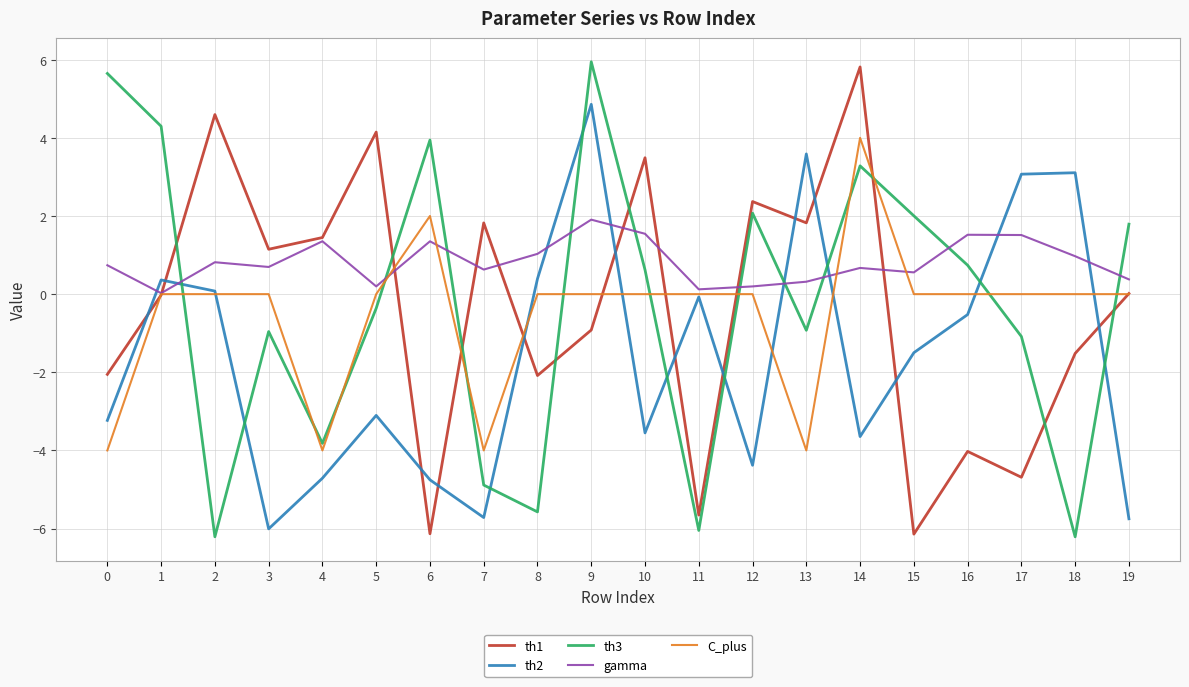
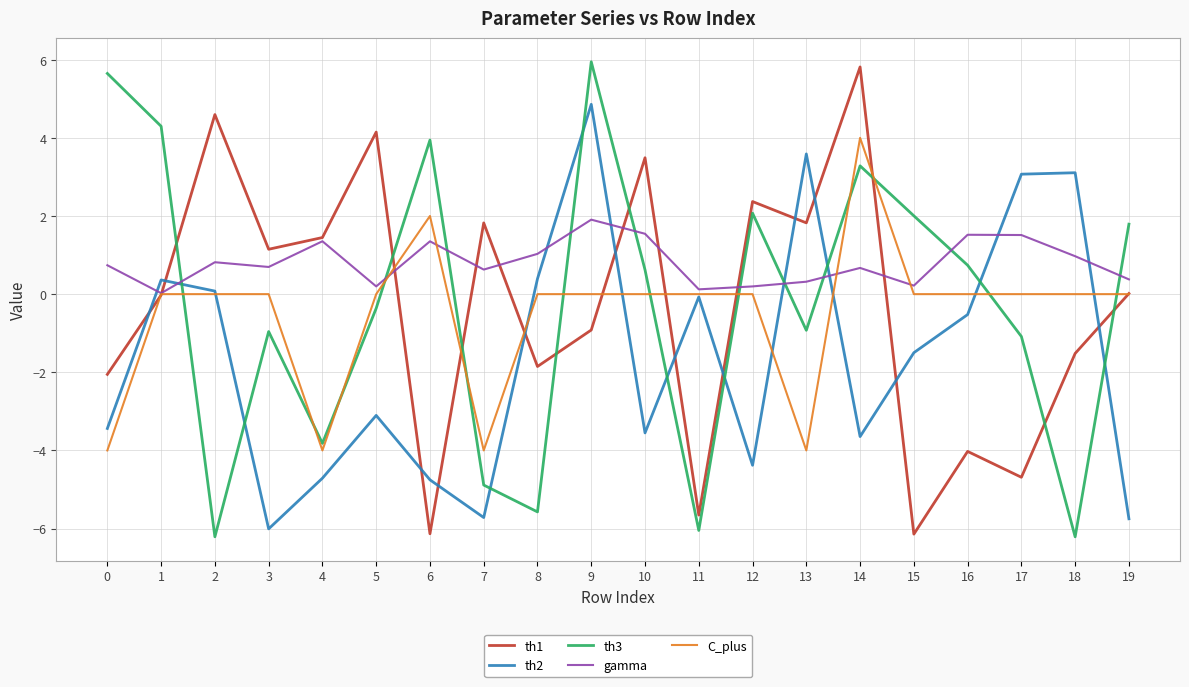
  {
    "th1": {
      "0": -2.1,
      "2": 4.6,
      "3": 1.1,
      "4": 1.4,
      "5": 4.1,
      "6": -6.1,
      "7": 1.8,
-     "8": -2.1,
+     "8": -1.9,
      "9": -0.9,
      "10": 3.5,
      "11": -5.7,
      "12": 2.4,
      "13": 1.8,
      "14": 5.8,
      "15": -6.1,
      "16": -4.0,
      "17": -4.7,
      "18": -1.5
    },
    "th2": {
-     "0": -3.2,
+     "0": -3.4,
      "1": 0.4,
      "2": 0.1,
      "3": -6.0,
      "4": -4.7,
      "5": -3.1,
      "6": -4.8,
      "7": -5.7,
      "8": 0.4,
      "9": 4.9,
      "10": -3.6,
      "11": -0.1,
      "12": -4.4,
      "13": 3.6,
      "14": -3.6,
      "15": -1.5,
      "16": -0.5,
      "17": 3.1,
      "18": 3.1,
      "19": -5.7
    },
    "th3": {
      "0": 5.6,
      "1": 4.3,
      "2": -6.2,
      "3": -1.0,
      "4": -3.8,
      "5": -0.4,
      "6": 3.9,
      "7": -4.9,
      "8": -5.6,
      "9": 5.9,
      "10": 0.6,
      "11": -6.0,
      "12": 2.1,
      "13": -0.9,
      "14": 3.3,
      "15": 2.0,
      "16": 0.7,
      "17": -1.1,
      "18": -6.2,
      "19": 1.8
    },
    "gamma": {
      "0": 0.7,
      "2": 0.8,
      "3": 0.7,
      "4": 1.4,
      "5": 0.2,
      "6": 1.4,
      "7": 0.6,
      "8": 1.0,
      "9": 1.9,
      "10": 1.5,
      "11": 0.1,
      "12": 0.2,
      "13": 0.3,
      "14": 0.7,
-     "15": 0.6,
+     "15": 0.2,
      "16": 1.5,
      "17": 1.5,
      "18": 1.0,
      "19": 0.4
    },
    "C_plus": {
      "0": -4.0,
      "2": 0.0,
      "3": 0.0,
      "4": -4.0,
      "5": 0.0,
      "6": 2.0,
      "7": -4.0,
      "8": 0.0,
      "9": 0.0,
      "10": 0.0,
      "11": 0.0,
      "12": 0.0,
      "13": -4.0,
      "14": 4.0,
      "15": 0.0,
      "16": 0.0,
      "17": 0.0,
      "18": 0.0
    }
  }
